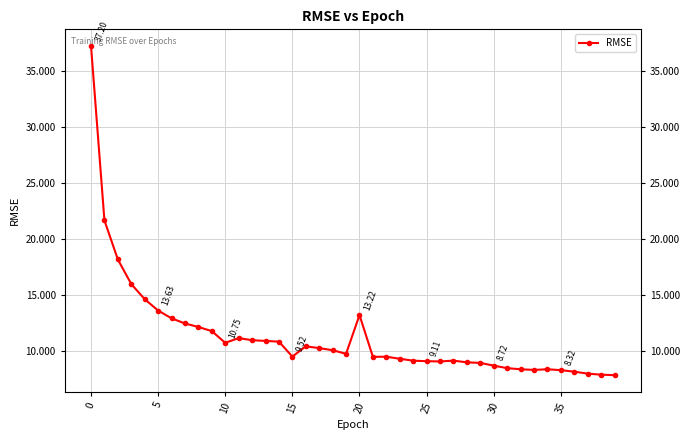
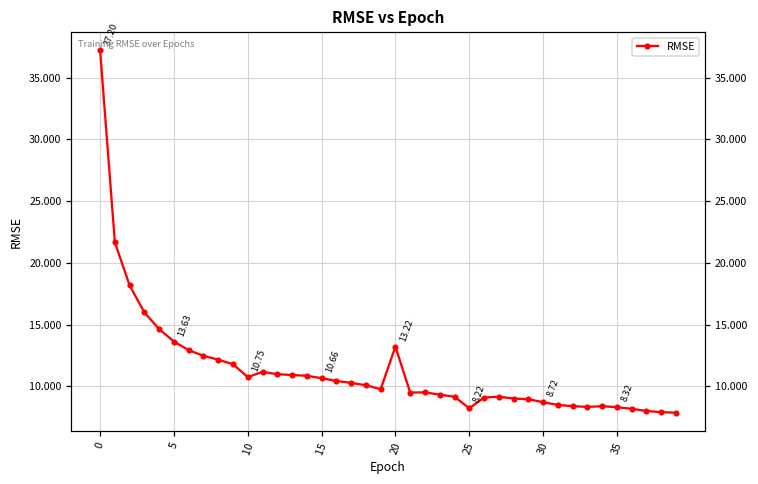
  {
    "5": 13.63,
-   "15": 9.52,
+   "15": 10.66,
    "20": 13.22,
-   "25": 9.11,
+   "25": 8.22,
    "30": 8.72,
    "35": 8.32
  }
